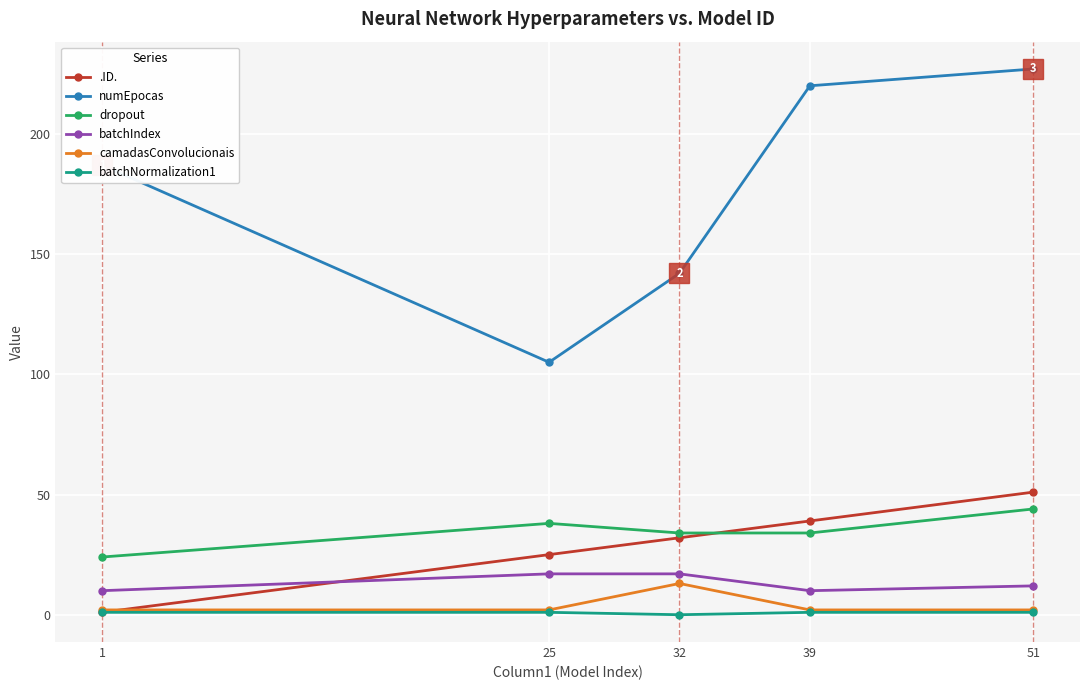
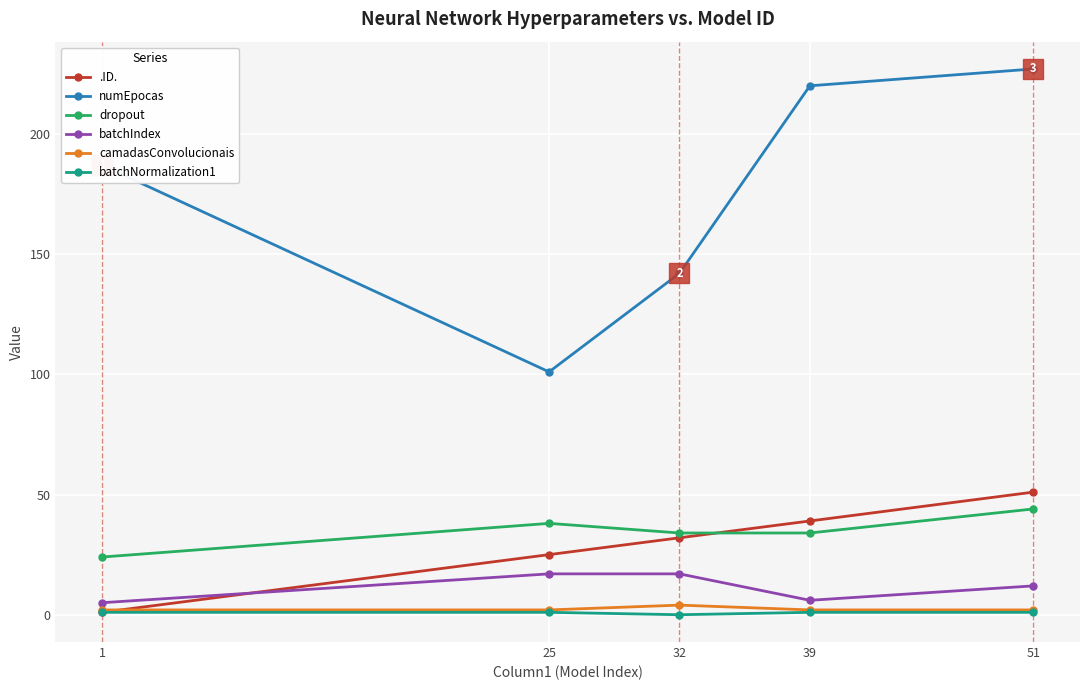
  {
    "numEpocas": {
-     "25": 105,
+     "25": 101,
      "39": 220
    },
    "batchIndex": {
-     "1": 10,
+     "1": 5,
      "25": 17,
      "32": 17,
-     "39": 10,
+     "39": 6,
      "51": 12
    },
    "camadasConvolucionais": {
-     "32": 13
+     "32": 4
    }
  }
